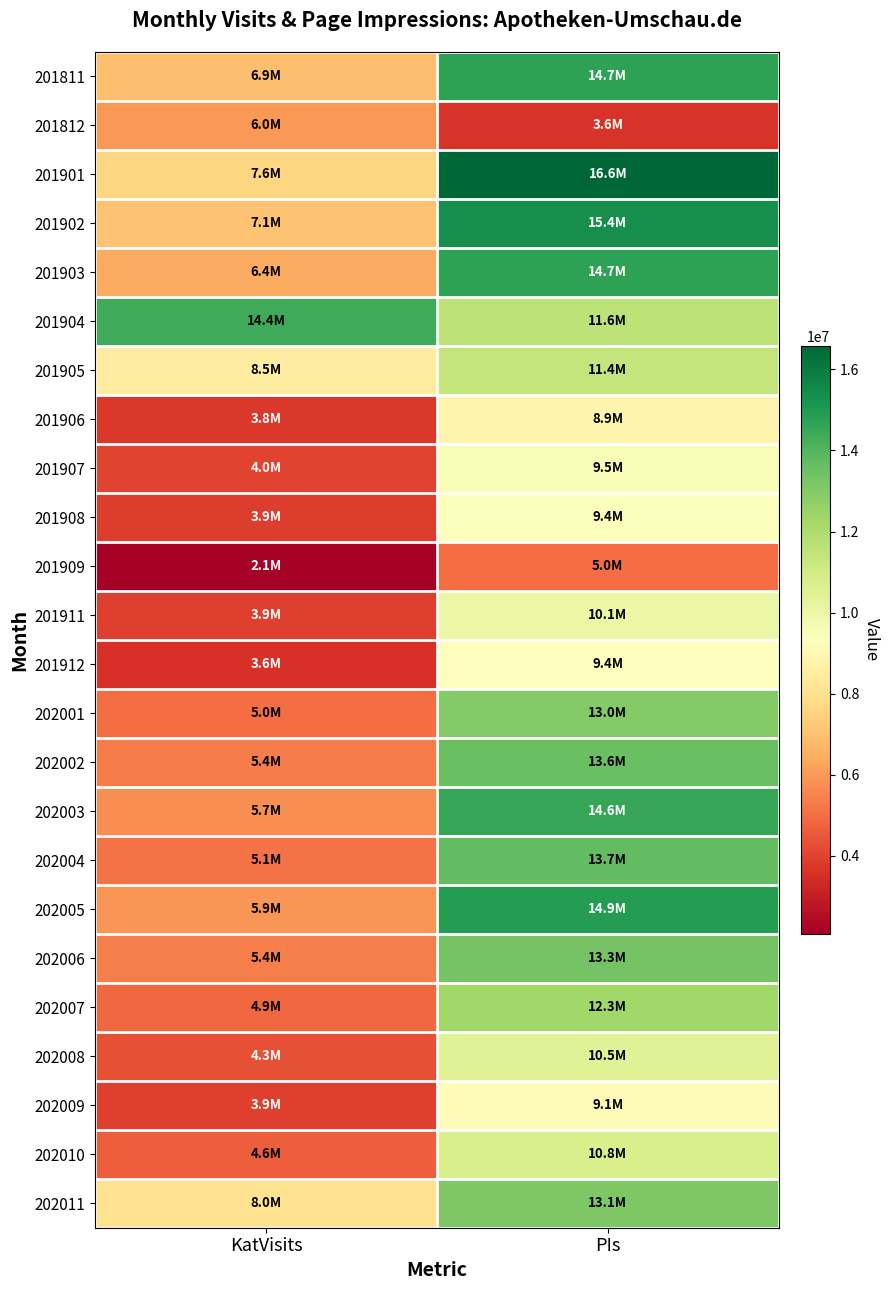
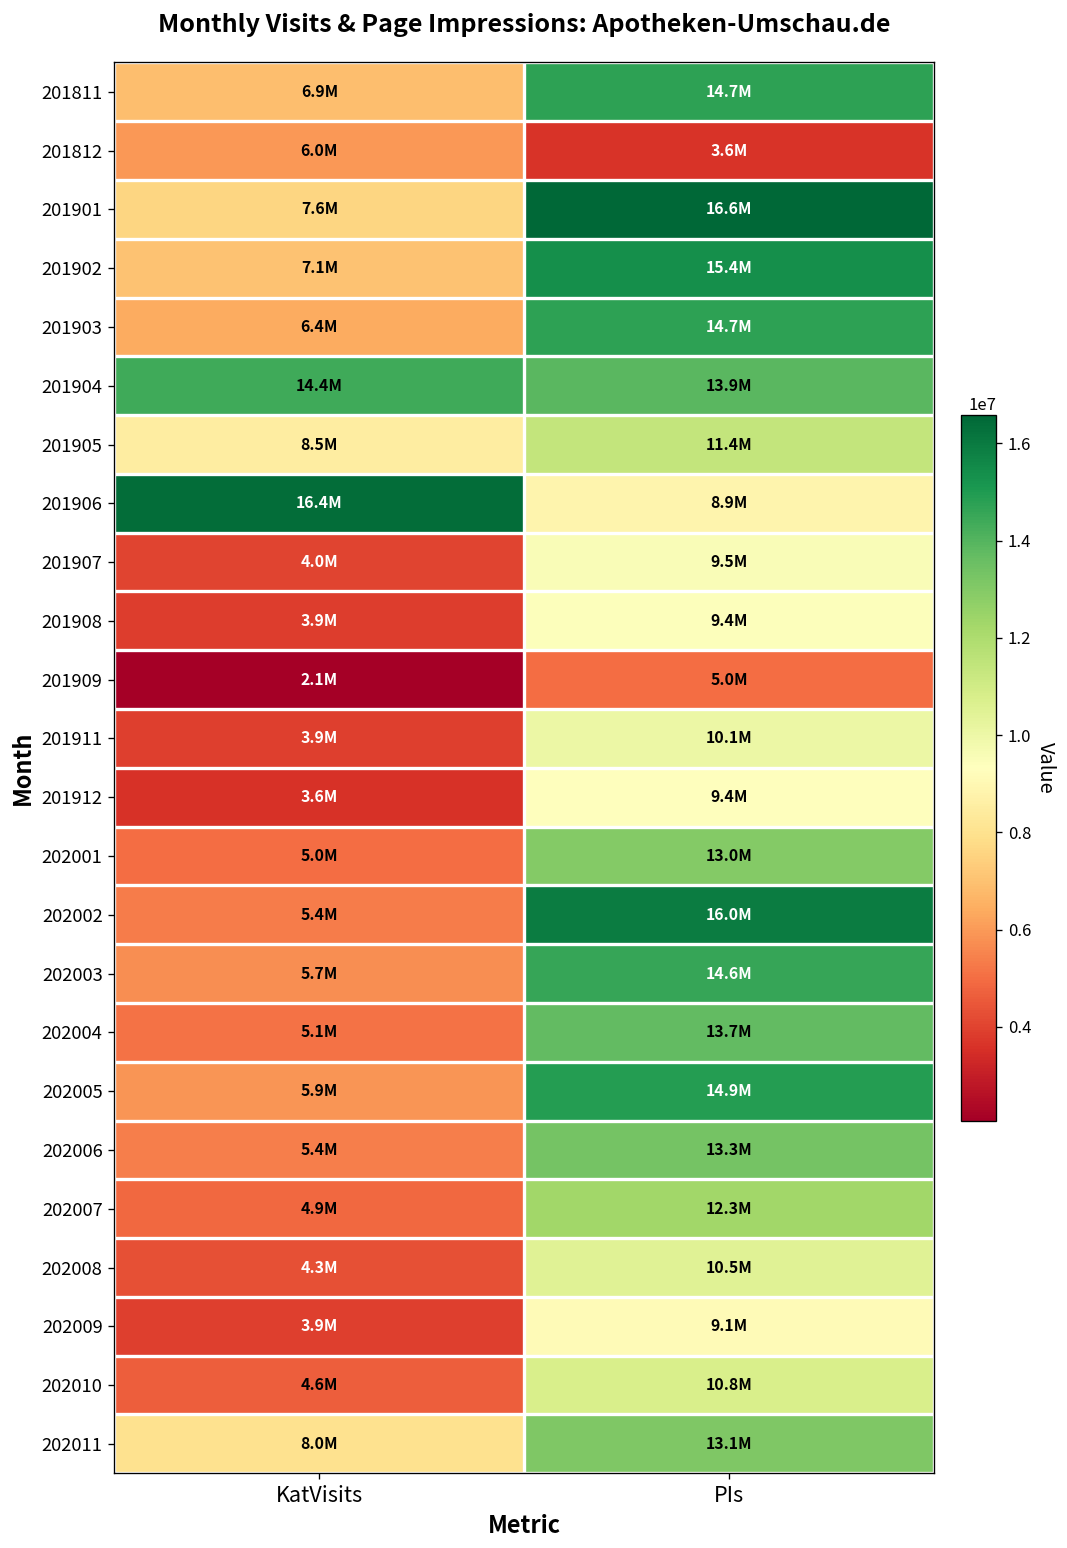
  {
    "201811": {
      "KatVisits": "6.9M",
      "PIs": "14.7M"
    },
    "201812": {
      "KatVisits": "6.0M",
      "PIs": "3.6M"
    },
    "201901": {
      "KatVisits": "7.6M",
      "PIs": "16.6M"
    },
    "201902": {
      "KatVisits": "7.1M",
      "PIs": "15.4M"
    },
    "201903": {
      "KatVisits": "6.4M",
      "PIs": "14.7M"
    },
    "201904": {
      "KatVisits": "14.4M",
-     "PIs": "11.6M"
+     "PIs": "13.9M"
    },
    "201905": {
      "KatVisits": "8.5M",
      "PIs": "11.4M"
    },
    "201906": {
-     "KatVisits": "3.8M",
+     "KatVisits": "16.4M",
      "PIs": "8.9M"
    },
    "201907": {
      "KatVisits": "4.0M",
      "PIs": "9.5M"
    },
    "201908": {
      "KatVisits": "3.9M",
      "PIs": "9.4M"
    },
    "201909": {
      "KatVisits": "2.1M",
      "PIs": "5.0M"
    },
    "201911": {
      "KatVisits": "3.9M",
      "PIs": "10.1M"
    },
    "201912": {
      "KatVisits": "3.6M",
      "PIs": "9.4M"
    },
    "202001": {
      "KatVisits": "5.0M",
      "PIs": "13.0M"
    },
    "202002": {
      "KatVisits": "5.4M",
-     "PIs": "13.6M"
+     "PIs": "16.0M"
    },
    "202003": {
      "KatVisits": "5.7M",
      "PIs": "14.6M"
    },
    "202004": {
      "KatVisits": "5.1M",
      "PIs": "13.7M"
    },
    "202005": {
      "KatVisits": "5.9M",
      "PIs": "14.9M"
    },
    "202006": {
      "KatVisits": "5.4M",
      "PIs": "13.3M"
    },
    "202007": {
      "KatVisits": "4.9M",
      "PIs": "12.3M"
    },
    "202008": {
      "KatVisits": "4.3M",
      "PIs": "10.5M"
    },
    "202009": {
      "KatVisits": "3.9M",
      "PIs": "9.1M"
    },
    "202010": {
      "KatVisits": "4.6M",
      "PIs": "10.8M"
    },
    "202011": {
      "KatVisits": "8.0M",
      "PIs": "13.1M"
    }
  }
